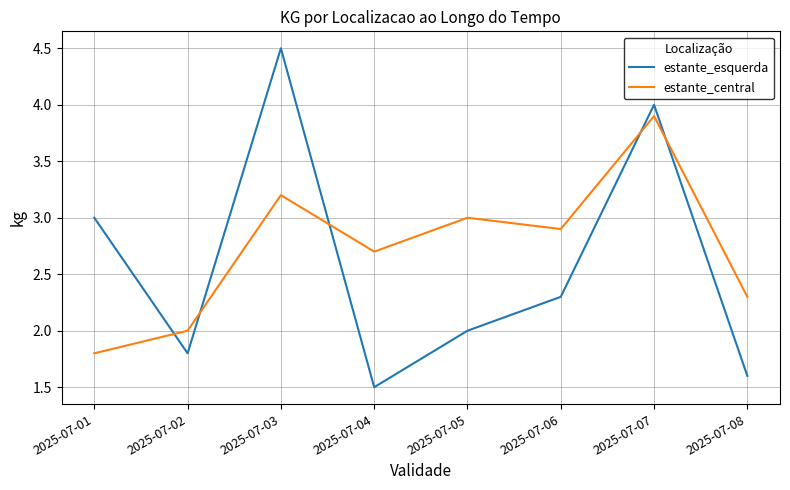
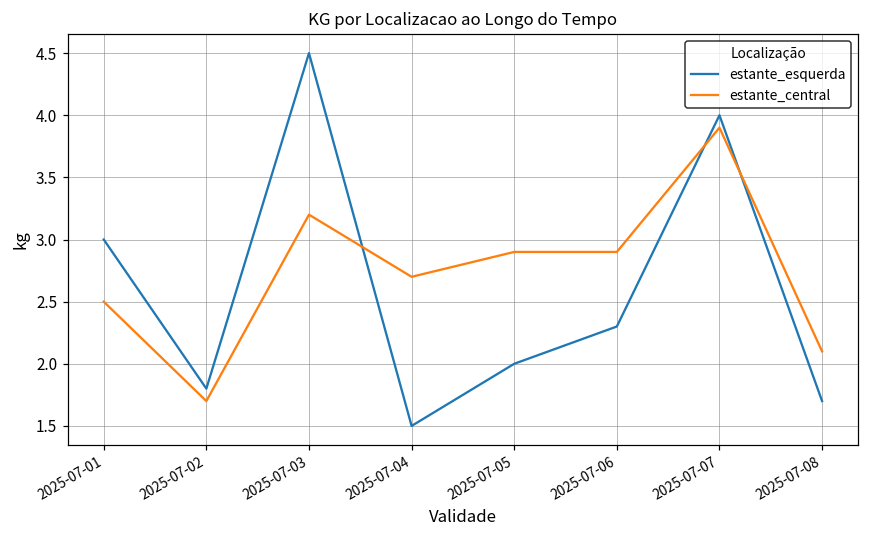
  {
    "estante_esquerda": {
      "2025-07-01": 3.0,
      "2025-07-02": 1.8,
      "2025-07-03": 4.5,
      "2025-07-04": 1.5,
      "2025-07-05": 2.0,
      "2025-07-06": 2.3,
      "2025-07-07": 4.0,
-     "2025-07-08": 1.6
+     "2025-07-08": 1.7
    },
    "estante_central": {
-     "2025-07-01": 1.8,
-     "2025-07-02": 2.0,
+     "2025-07-01": 2.5,
+     "2025-07-02": 1.7,
      "2025-07-03": 3.2,
      "2025-07-04": 2.7,
-     "2025-07-05": 3.0,
+     "2025-07-05": 2.9,
      "2025-07-06": 2.9,
      "2025-07-07": 3.9,
-     "2025-07-08": 2.3
+     "2025-07-08": 2.1
    }
  }
